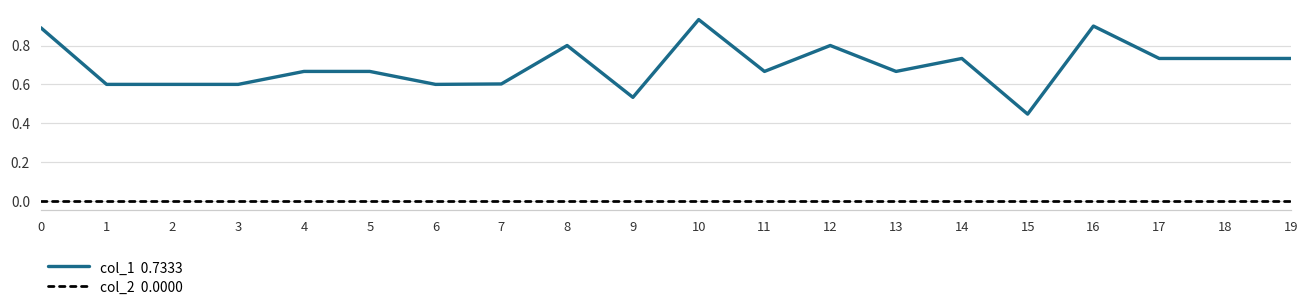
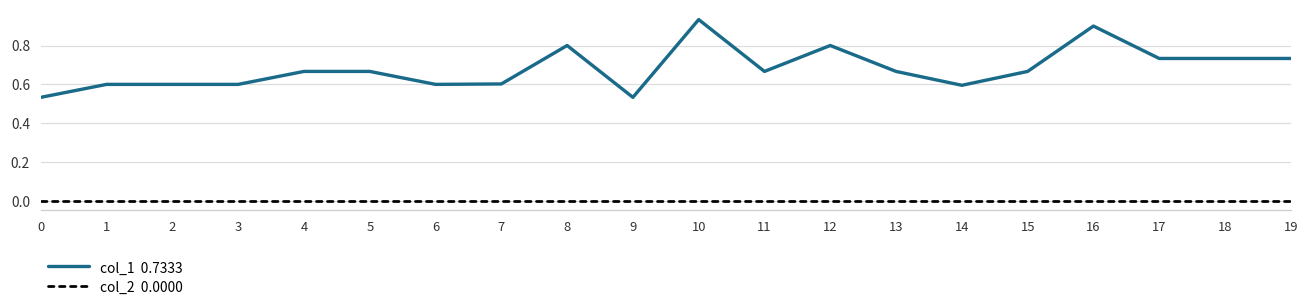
  {
    "col_1 0.7333": {
-     "0": 0.89,
+     "0": 0.53,
      "1": 0.60,
      "2": 0.60,
      "3": 0.60,
      "4": 0.67,
      "5": 0.67,
      "6": 0.60,
      "7": 0.60,
      "8": 0.80,
      "9": 0.53,
      "10": 0.93,
      "11": 0.67,
      "12": 0.80,
      "13": 0.67,
-     "14": 0.73,
-     "15": 0.45,
+     "14": 0.60,
+     "15": 0.67,
      "16": 0.90,
      "17": 0.73,
      "18": 0.73,
      "19": 0.73
    },
    "col_2 0.0000": {
      "0": 0.00,
      "1": 0.00,
      "2": 0.00,
      "3": 0.00,
      "4": 0.00,
      "5": 0.00,
      "6": 0.00,
      "7": 0.00,
      "8": 0.00,
      "9": 0.00,
      "10": 0.00,
      "11": 0.00,
      "12": 0.00,
      "13": 0.00,
      "14": 0.00,
      "15": 0.00,
      "16": 0.00,
      "17": 0.00,
      "18": 0.00,
      "19": 0.00
    }
  }
